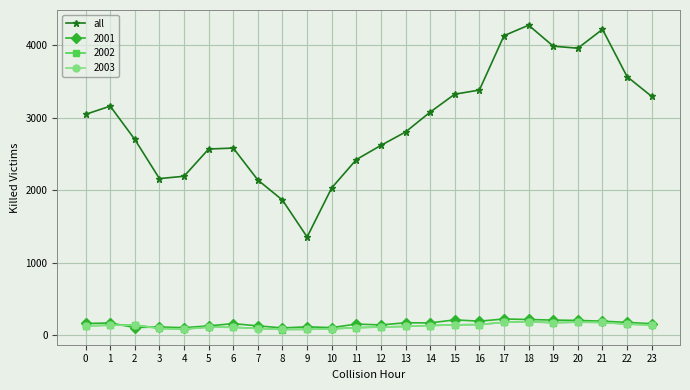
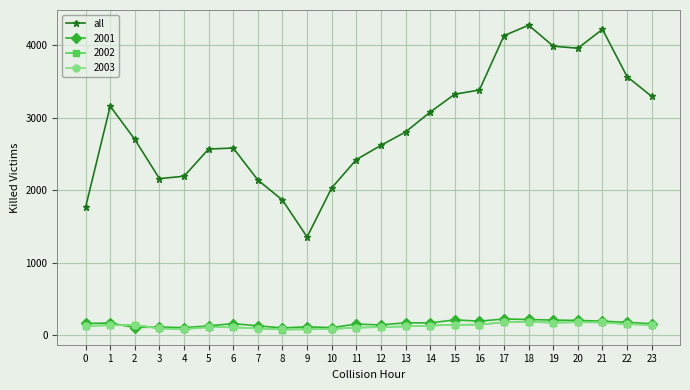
  {
    "all": {
-     "0": 3000,
+     "0": 1800,
      "1": 3200,
      "2": 2700,
      "3": 2200,
      "4": 2200,
      "5": 2600,
      "6": 2600,
      "7": 2100,
      "8": 1900,
      "9": 1400,
      "10": 2000,
      "11": 2400,
      "12": 2600,
      "13": 2800,
      "14": 3100,
      "15": 3300,
      "16": 3400,
      "17": 4100,
      "18": 4300,
      "19": 4000,
      "20": 4000,
      "21": 4200,
      "22": 3600,
      "23": 3300
    }
  }
